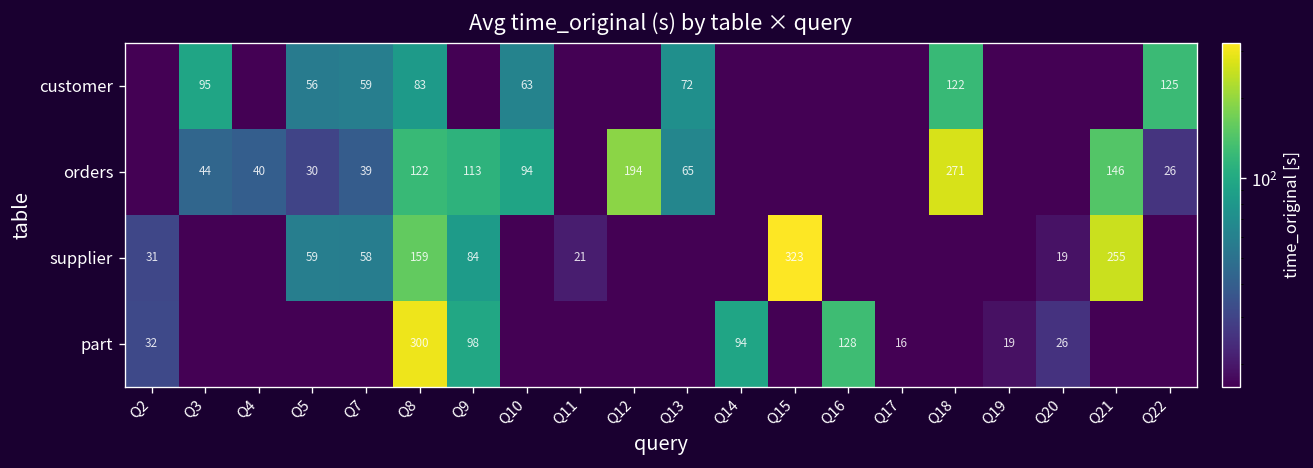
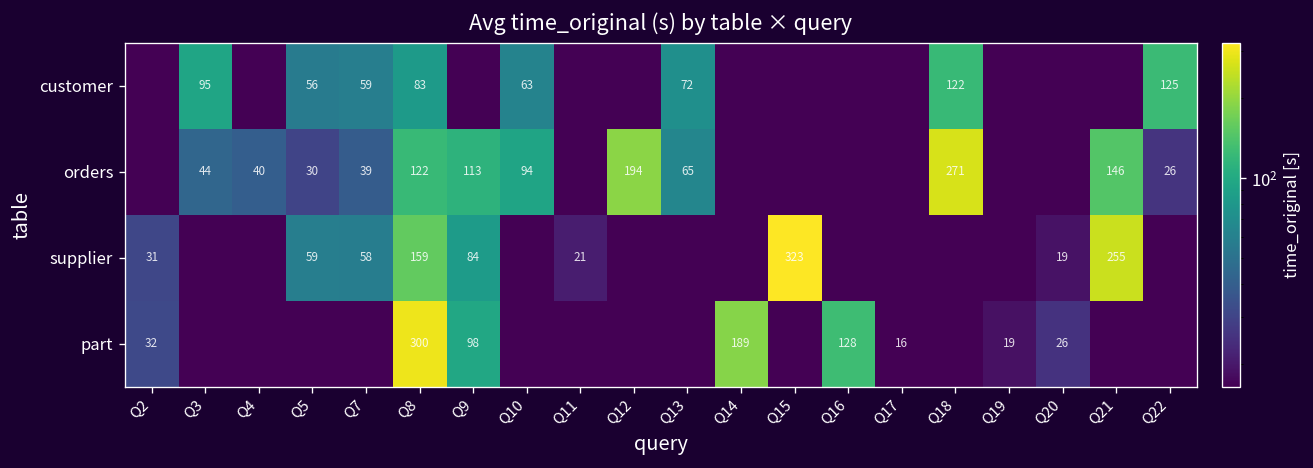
  {
    "customer": {
      "Q3": 95,
      "Q5": 56,
      "Q7": 59,
      "Q8": 83,
      "Q10": 63,
      "Q13": 72,
      "Q18": 122,
      "Q22": 125
    },
    "orders": {
      "Q3": 44,
      "Q4": 40,
      "Q5": 30,
      "Q7": 39,
      "Q8": 122,
      "Q9": 113,
      "Q10": 94,
      "Q12": 194,
      "Q13": 65,
      "Q18": 271,
      "Q21": 146,
      "Q22": 26
    },
    "supplier": {
      "Q2": 31,
      "Q5": 59,
      "Q7": 58,
      "Q8": 159,
      "Q9": 84,
      "Q11": 21,
      "Q15": 323,
      "Q20": 19,
      "Q21": 255
    },
    "part": {
      "Q2": 32,
      "Q8": 300,
      "Q9": 98,
-     "Q14": 94,
+     "Q14": 189,
      "Q16": 128,
      "Q17": 16,
      "Q19": 19,
      "Q20": 26
    }
  }
